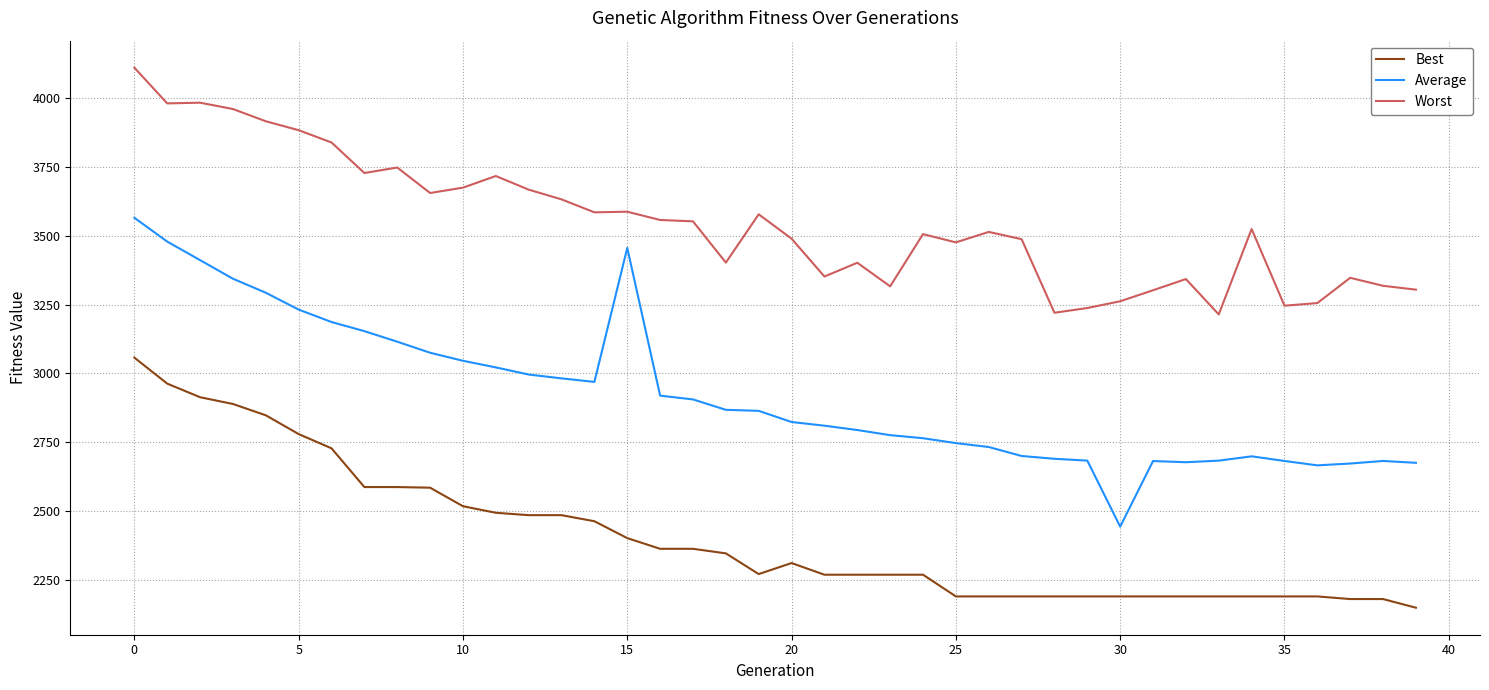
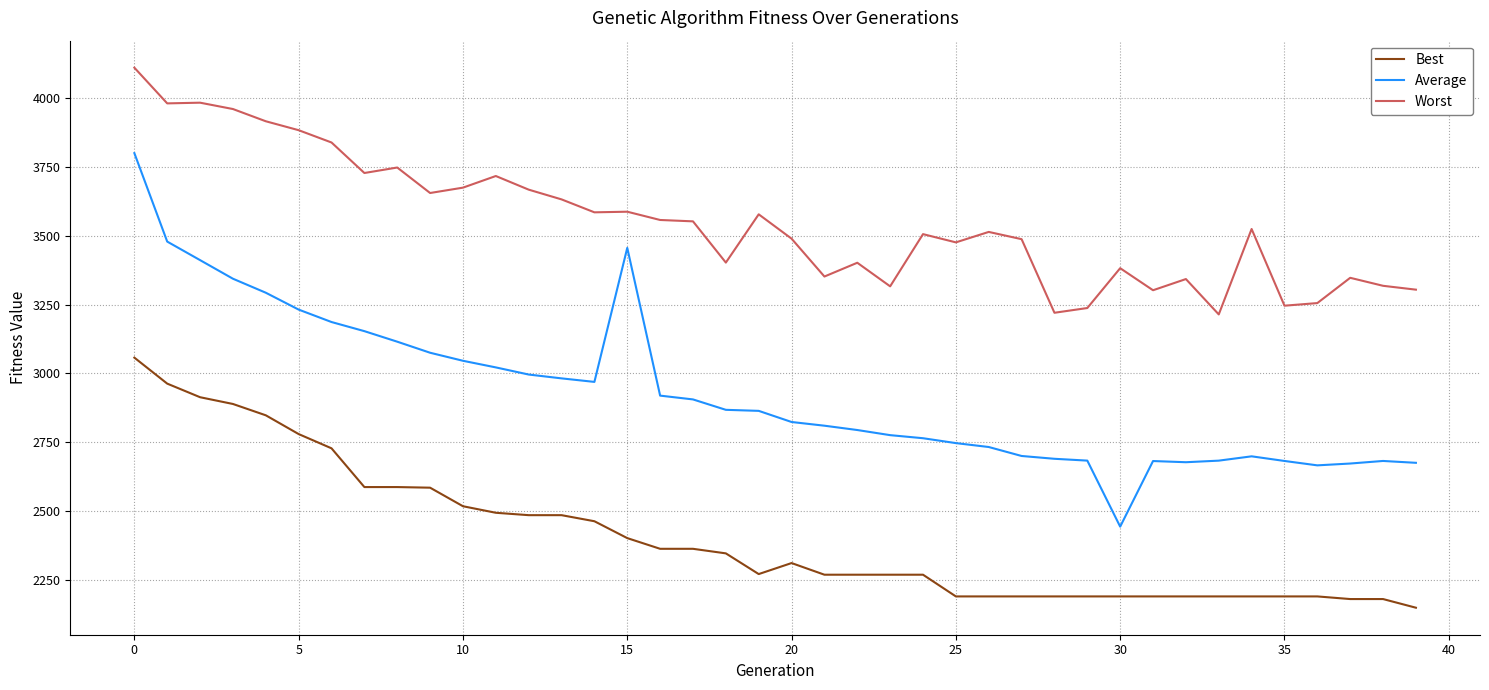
  {
    "Best": {
      "0": 3060,
      "5": 2780,
      "10": 2520,
      "15": 2400,
      "20": 2310,
      "25": 2190,
      "30": 2190,
      "35": 2190
    },
    "Average": {
-     "0": 3570,
+     "0": 3800,
      "5": 3230,
      "10": 3050,
      "15": 3460,
      "20": 2820,
      "25": 2750,
      "30": 2440,
      "35": 2680
    },
    "Worst": {
      "0": 4110,
      "5": 3880,
      "10": 3680,
      "15": 3590,
      "20": 3490,
      "25": 3480,
-     "30": 3260,
+     "30": 3380,
      "35": 3250
    }
  }
